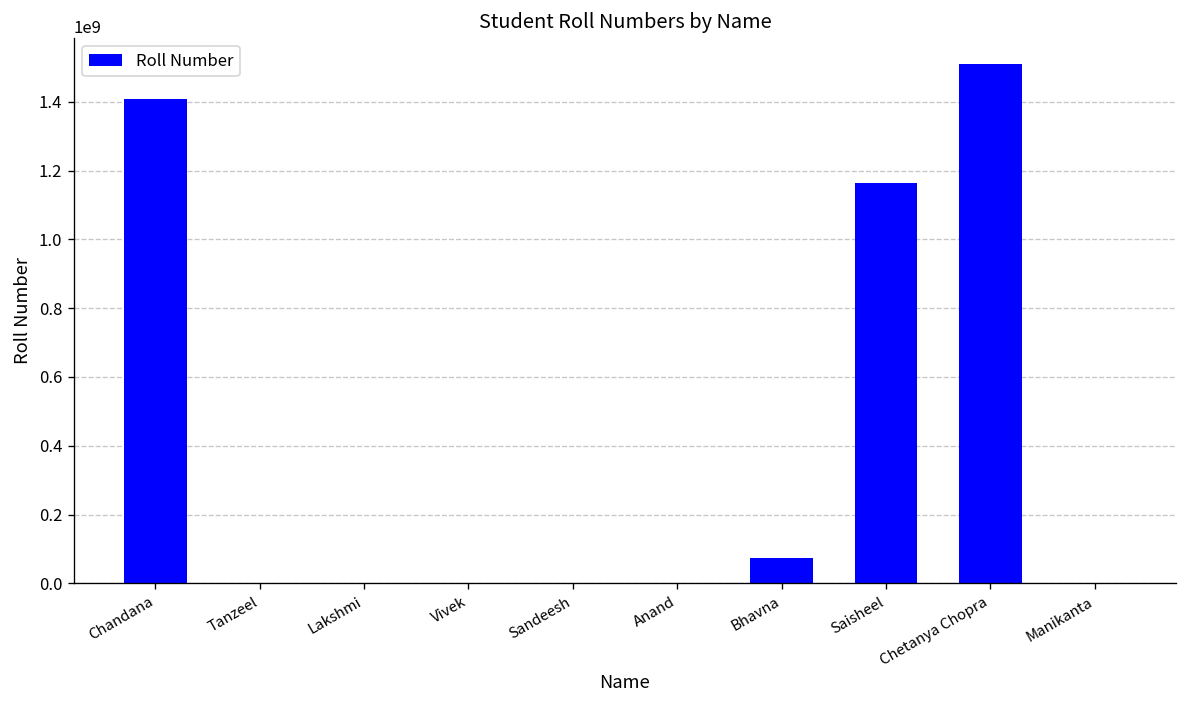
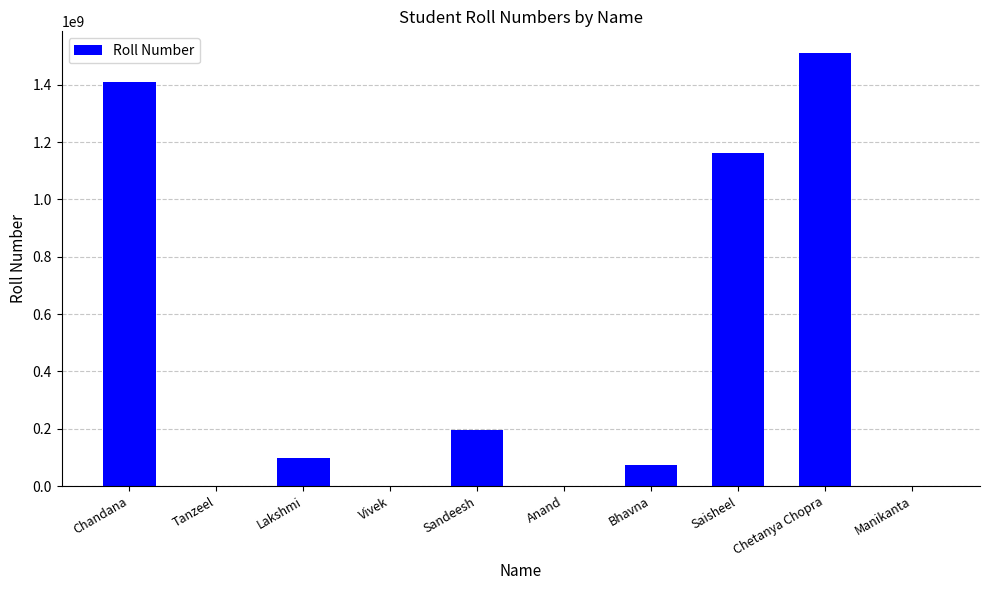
  {
    "Chandana": 1410000000,
-   "Lakshmi": 0,
-   "Sandeesh": 0,
+   "Lakshmi": 100000000,
+   "Sandeesh": 190000000,
    "Bhavna": 70000000,
    "Saisheel": 1160000000,
    "Chetanya Chopra": 1510000000
  }
